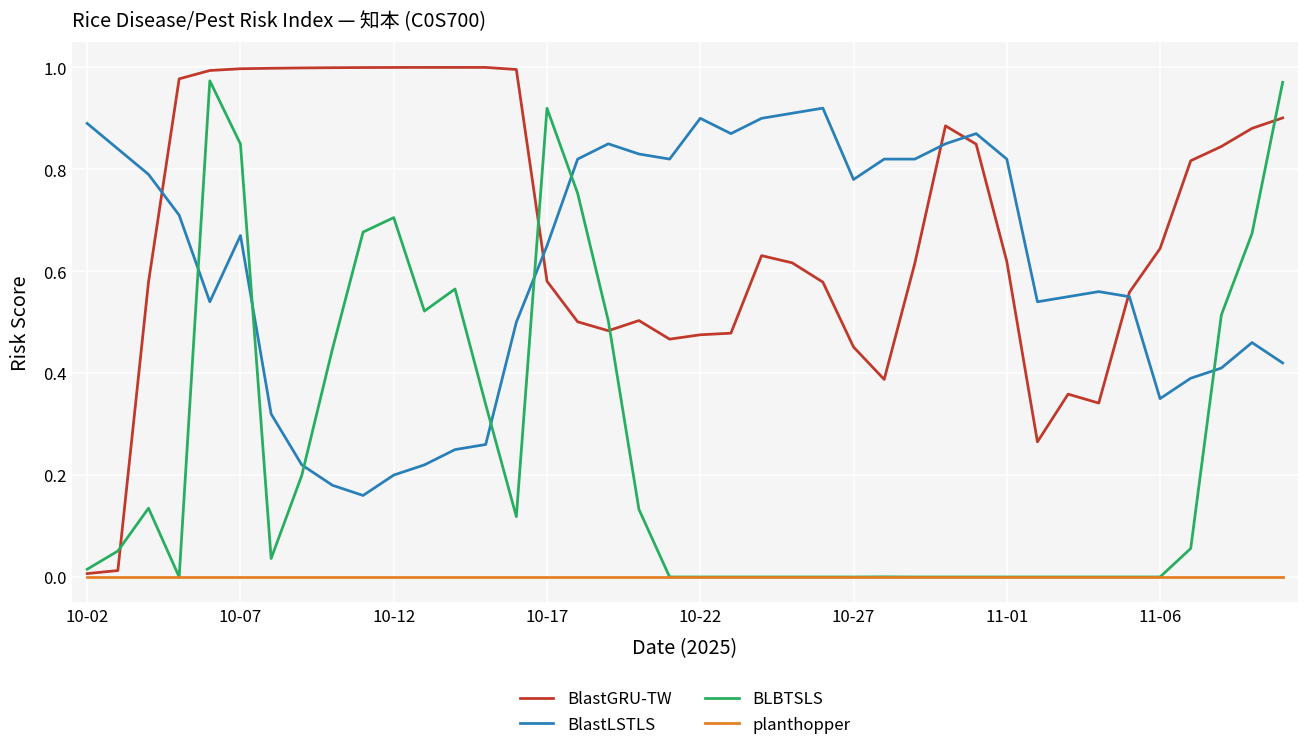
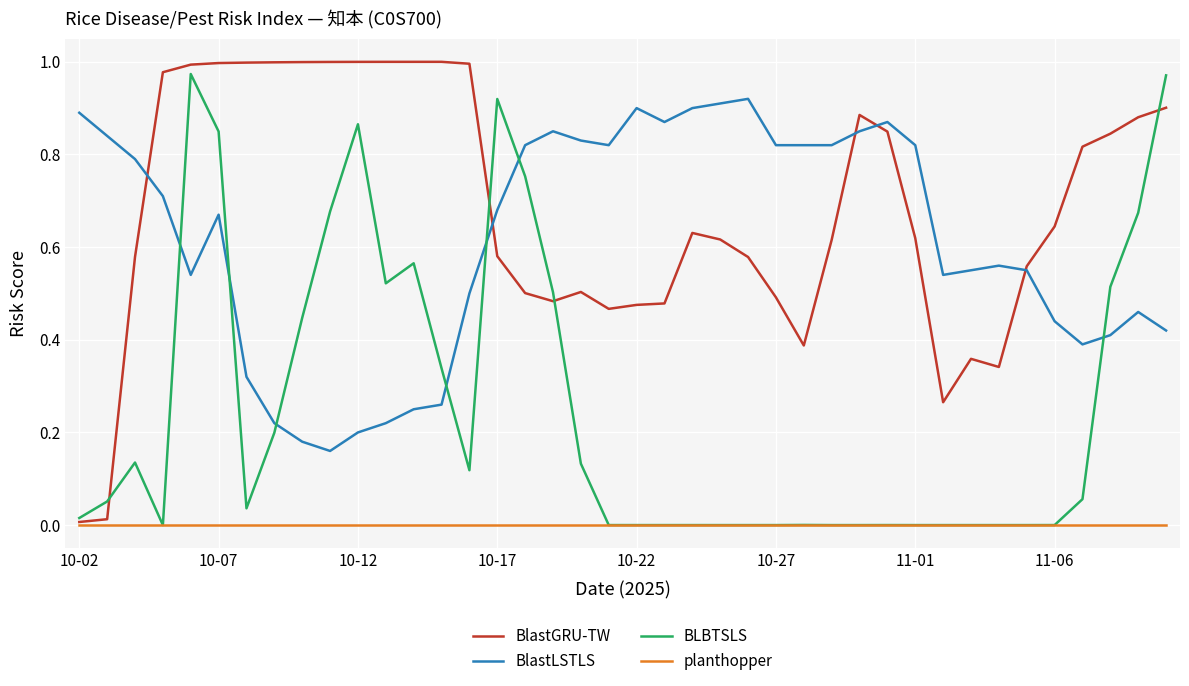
  {
    "BlastGRU-TW": {
      "10-02": 0.01,
      "10-07": 1.00,
      "10-12": 1.00,
      "10-17": 0.58,
      "10-22": 0.48,
-     "10-27": 0.45,
+     "10-27": 0.49,
      "11-01": 0.62,
      "11-06": 0.64
    },
    "BlastLSTLS": {
      "10-02": 0.89,
      "10-07": 0.67,
      "10-12": 0.20,
-     "10-17": 0.65,
+     "10-17": 0.68,
      "10-22": 0.90,
-     "10-27": 0.78,
+     "10-27": 0.82,
      "11-01": 0.82,
-     "11-06": 0.35
+     "11-06": 0.44
    },
    "BLBTSLS": {
      "10-02": 0.02,
      "10-07": 0.85,
-     "10-12": 0.71,
+     "10-12": 0.87,
      "10-17": 0.92
    },
    "planthopper": {
      "10-02": 0.00,
      "10-07": 0.00,
      "10-12": 0.00,
      "10-17": 0.00
    }
  }
